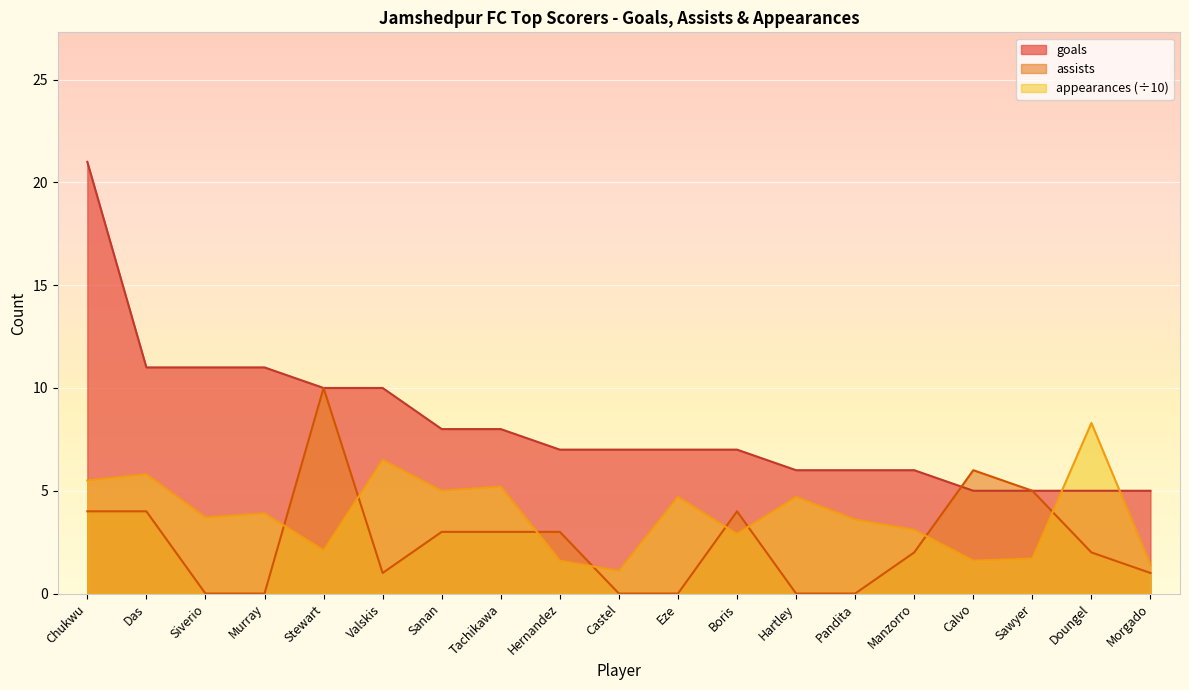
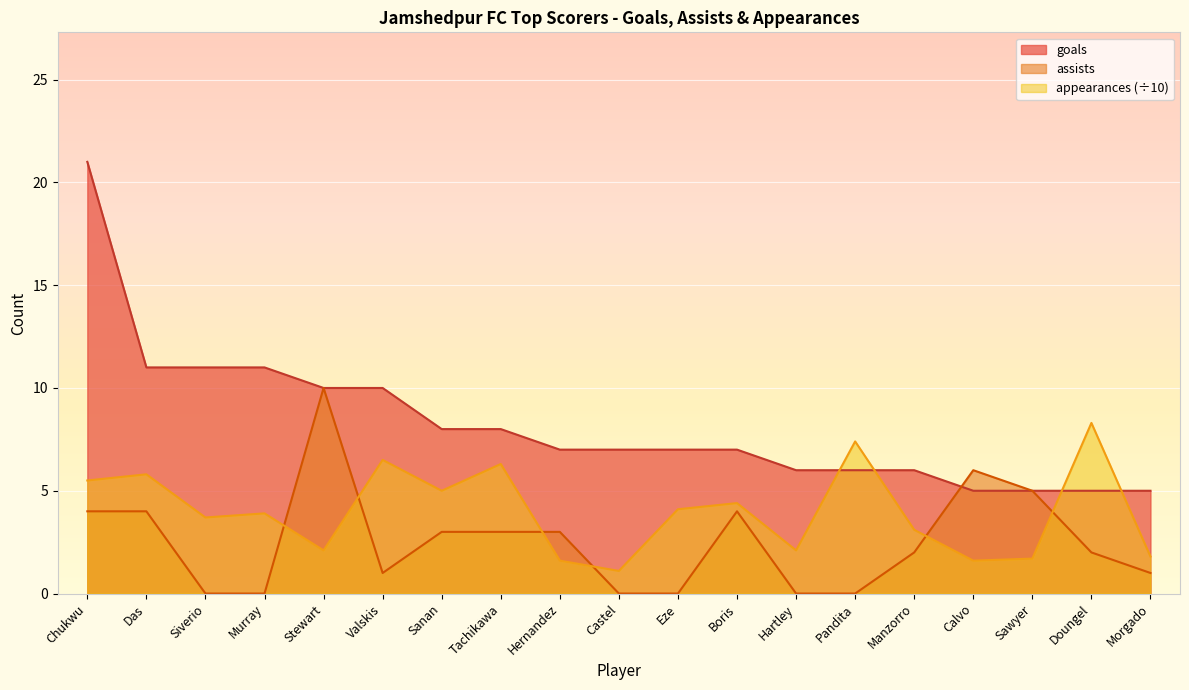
  {
    "appearances (÷10)": {
      "Chukwu": 5.5,
      "Das": 5.8,
      "Siverio": 3.7,
      "Murray": 3.9,
      "Stewart": 2.1,
      "Valskis": 6.5,
      "Sanan": 5.0,
-     "Tachikawa": 5.2,
+     "Tachikawa": 6.3,
      "Hernandez": 1.6,
      "Castel": 1.1,
-     "Eze": 4.7,
-     "Boris": 2.9,
-     "Hartley": 4.7,
-     "Pandita": 3.6,
+     "Eze": 4.1,
+     "Boris": 4.4,
+     "Hartley": 2.1,
+     "Pandita": 7.4,
      "Manzorro": 3.1,
      "Calvo": 1.6,
      "Sawyer": 1.7,
      "Doungel": 8.3,
-     "Morgado": 1.4
+     "Morgado": 1.8
    }
  }
